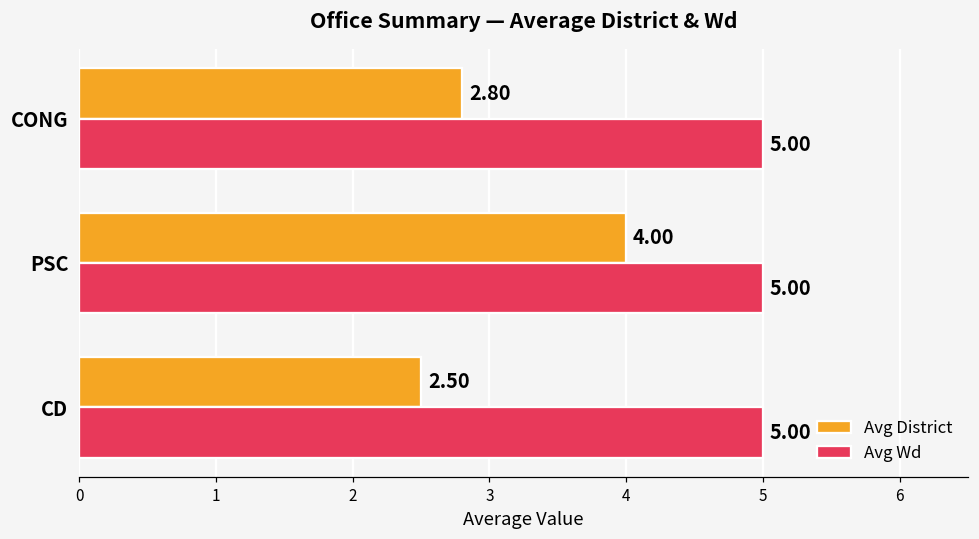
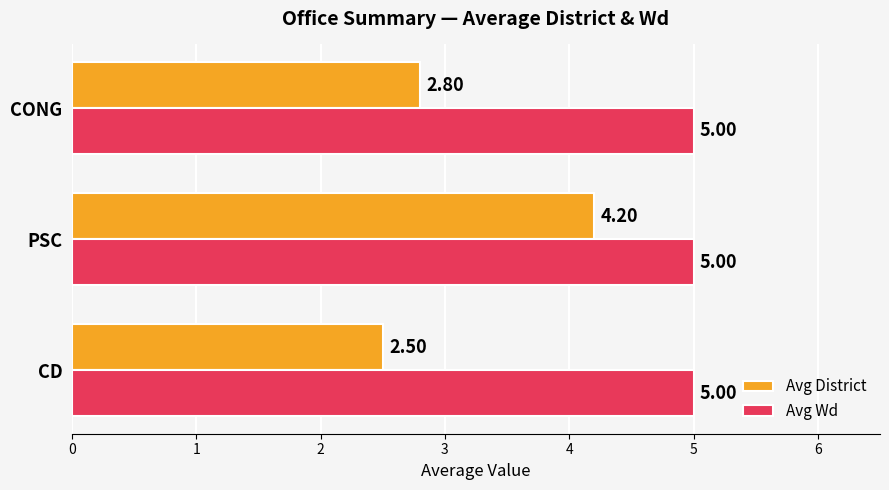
  {
    "Avg District": {
      "CONG": 2.80,
-     "PSC": 4.00,
+     "PSC": 4.20,
      "CD": 2.50
    },
    "Avg Wd": {
      "CONG": 5.00,
      "PSC": 5.00,
      "CD": 5.00
    }
  }
